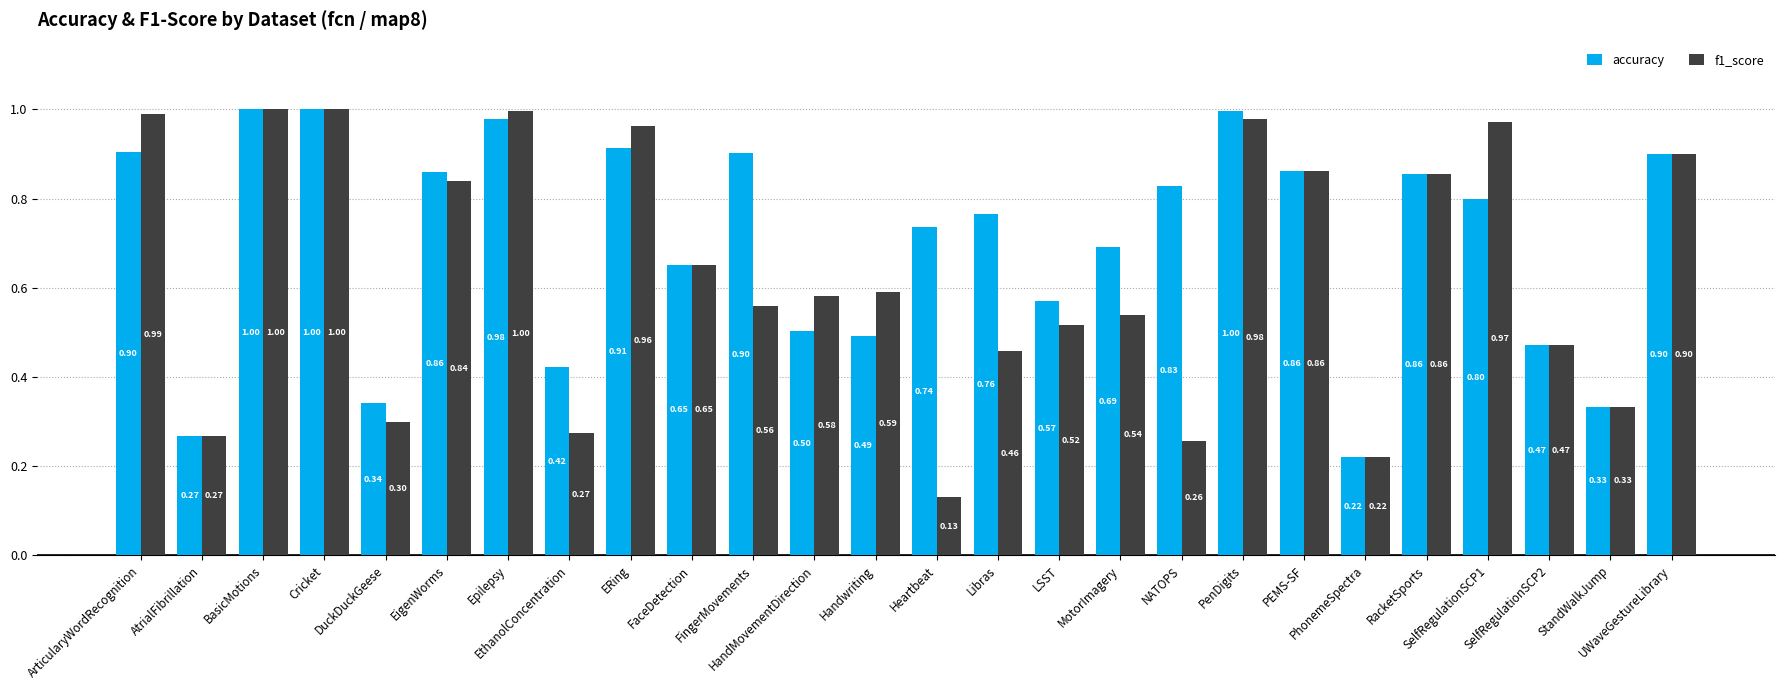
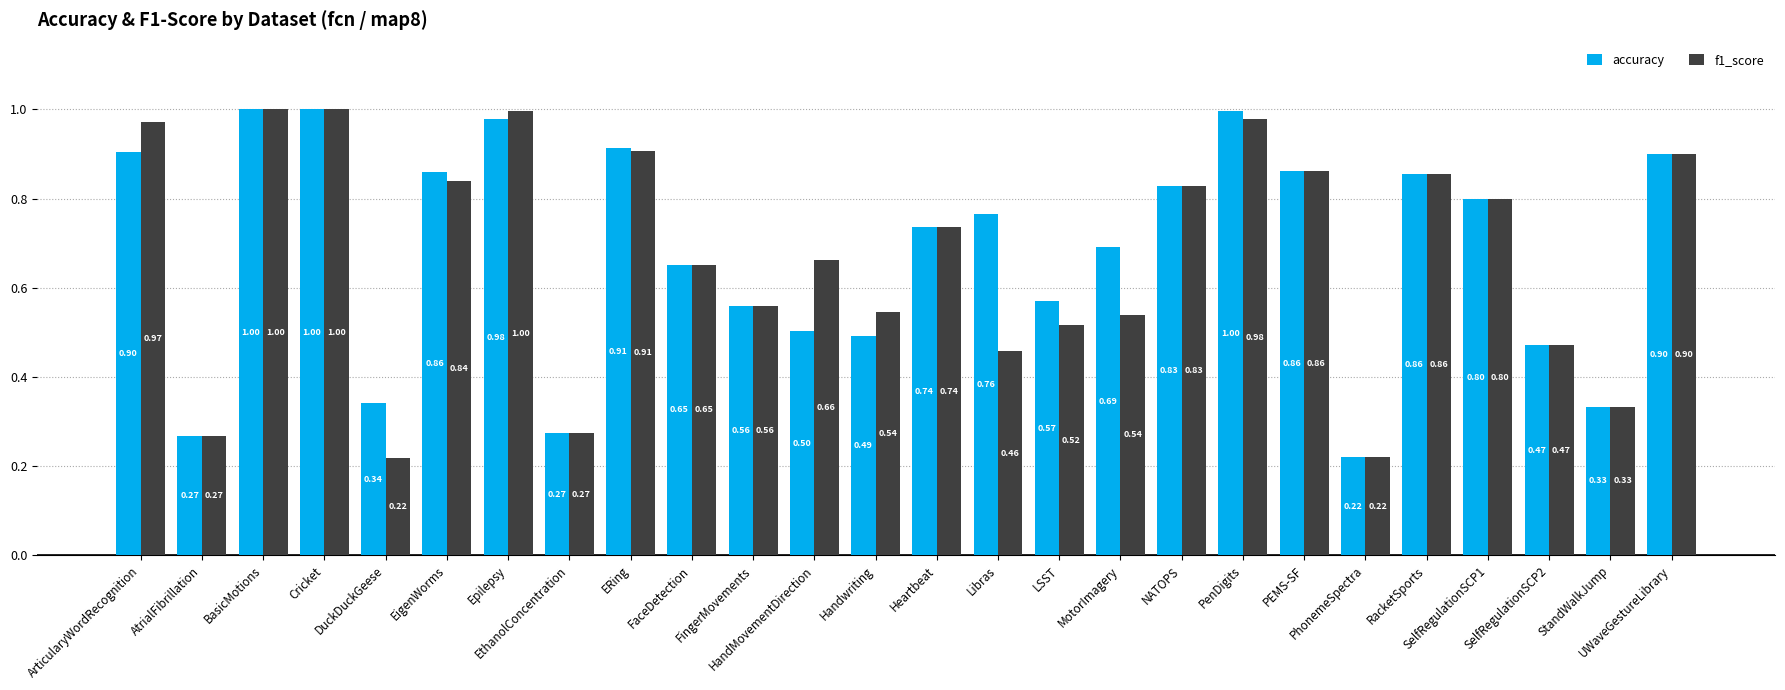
  {
    "accuracy": {
      "ArticularyWordRecognition": 0.90,
      "AtrialFibrillation": 0.27,
      "BasicMotions": 1.00,
      "Cricket": 1.00,
      "DuckDuckGeese": 0.34,
      "EigenWorms": 0.86,
      "Epilepsy": 0.98,
-     "EthanolConcentration": 0.42,
+     "EthanolConcentration": 0.27,
      "ERing": 0.91,
      "FaceDetection": 0.65,
-     "FingerMovements": 0.90,
+     "FingerMovements": 0.56,
      "HandMovementDirection": 0.50,
      "Handwriting": 0.49,
      "Heartbeat": 0.74,
      "Libras": 0.76,
      "LSST": 0.57,
      "MotorImagery": 0.69,
      "NATOPS": 0.83,
      "PenDigits": 1.00,
      "PEMS-SF": 0.86,
      "PhonemeSpectra": 0.22,
      "RacketSports": 0.86,
      "SelfRegulationSCP1": 0.80,
      "SelfRegulationSCP2": 0.47,
      "StandWalkJump": 0.33,
      "UWaveGestureLibrary": 0.90
    },
    "f1_score": {
-     "ArticularyWordRecognition": 0.99,
+     "ArticularyWordRecognition": 0.97,
      "AtrialFibrillation": 0.27,
      "BasicMotions": 1.00,
      "Cricket": 1.00,
-     "DuckDuckGeese": 0.30,
+     "DuckDuckGeese": 0.22,
      "EigenWorms": 0.84,
      "Epilepsy": 1.00,
      "EthanolConcentration": 0.27,
-     "ERing": 0.96,
+     "ERing": 0.91,
      "FaceDetection": 0.65,
      "FingerMovements": 0.56,
-     "HandMovementDirection": 0.58,
-     "Handwriting": 0.59,
-     "Heartbeat": 0.13,
+     "HandMovementDirection": 0.66,
+     "Handwriting": 0.54,
+     "Heartbeat": 0.74,
      "Libras": 0.46,
      "LSST": 0.52,
      "MotorImagery": 0.54,
-     "NATOPS": 0.26,
+     "NATOPS": 0.83,
      "PenDigits": 0.98,
      "PEMS-SF": 0.86,
      "PhonemeSpectra": 0.22,
      "RacketSports": 0.86,
-     "SelfRegulationSCP1": 0.97,
+     "SelfRegulationSCP1": 0.80,
      "SelfRegulationSCP2": 0.47,
      "StandWalkJump": 0.33,
      "UWaveGestureLibrary": 0.90
    }
  }
